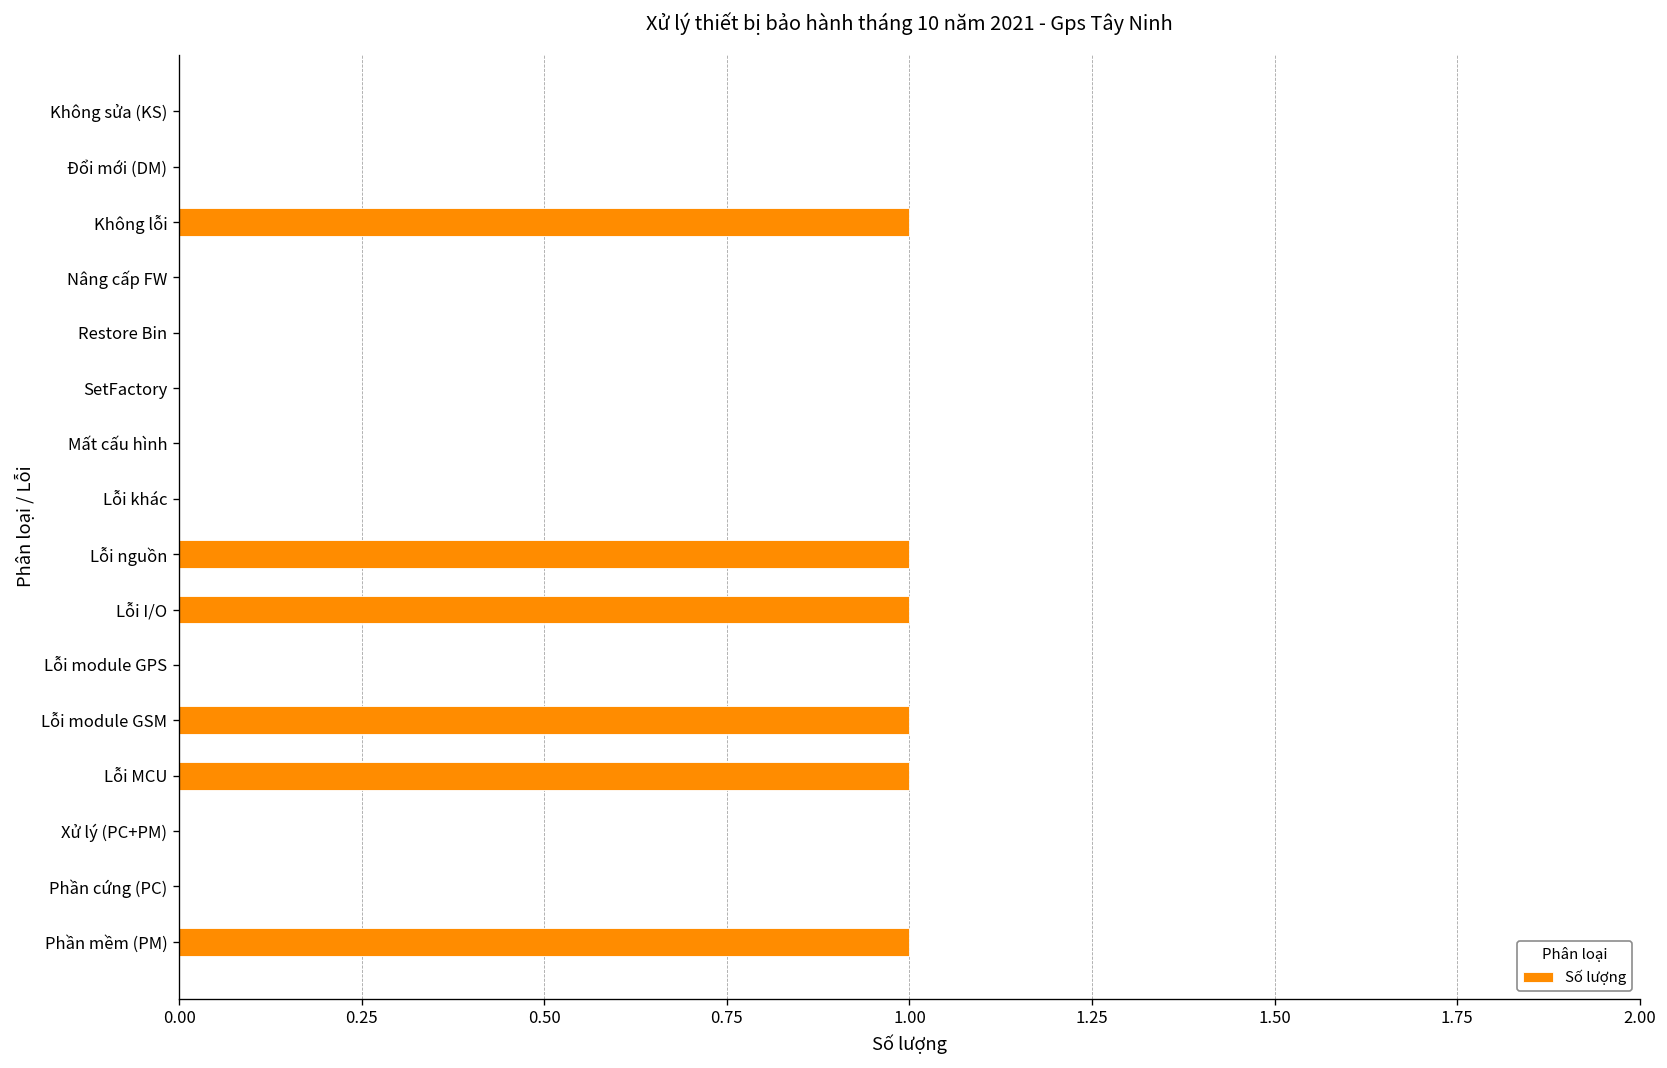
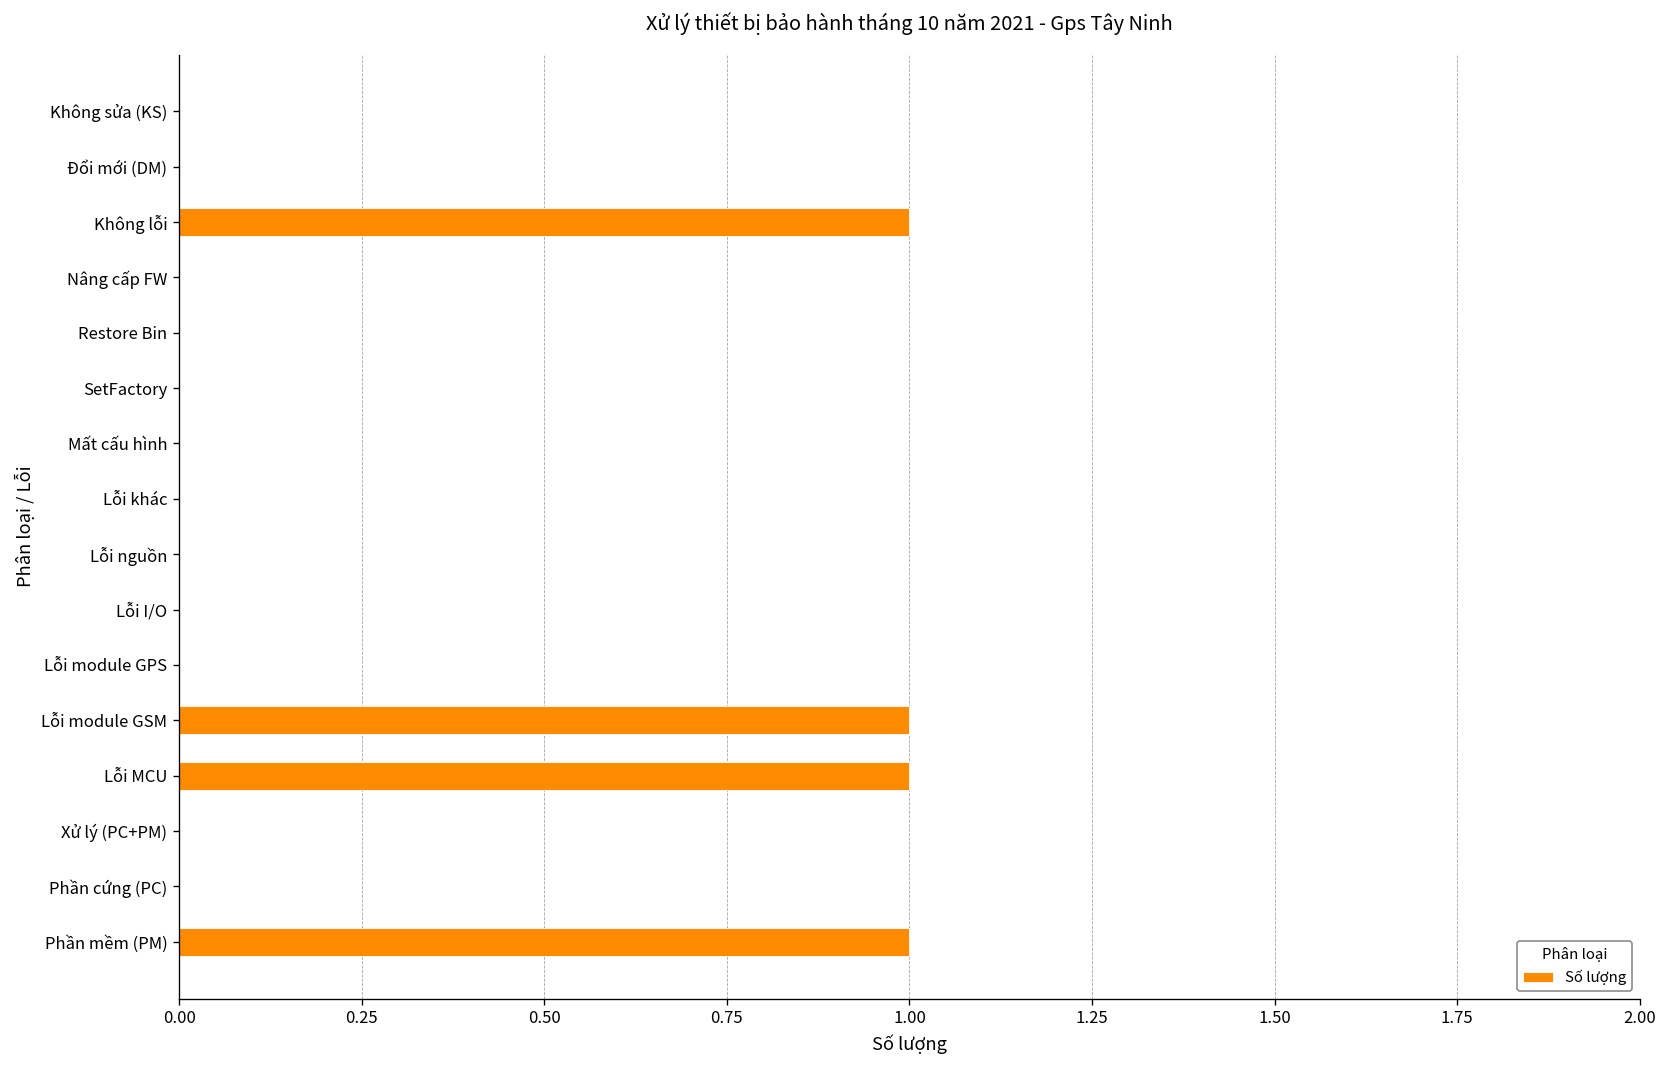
  {
    "Không sửa (KS)": 0,
    "Đổi mới (DM)": 0,
    "Không lỗi": 1,
    "Nâng cấp FW": 0,
    "Restore Bin": 0,
    "SetFactory": 0,
    "Mất cấu hình": 0,
    "Lỗi khác": 0,
-   "Lỗi nguồn": 1,
-   "Lỗi I/O": 1,
+   "Lỗi nguồn": 0,
+   "Lỗi I/O": 0,
    "Lỗi module GPS": 0,
    "Lỗi module GSM": 1,
    "Lỗi MCU": 1,
    "Xử lý (PC+PM)": 0,
    "Phần cứng (PC)": 0,
    "Phần mềm (PM)": 1
  }
